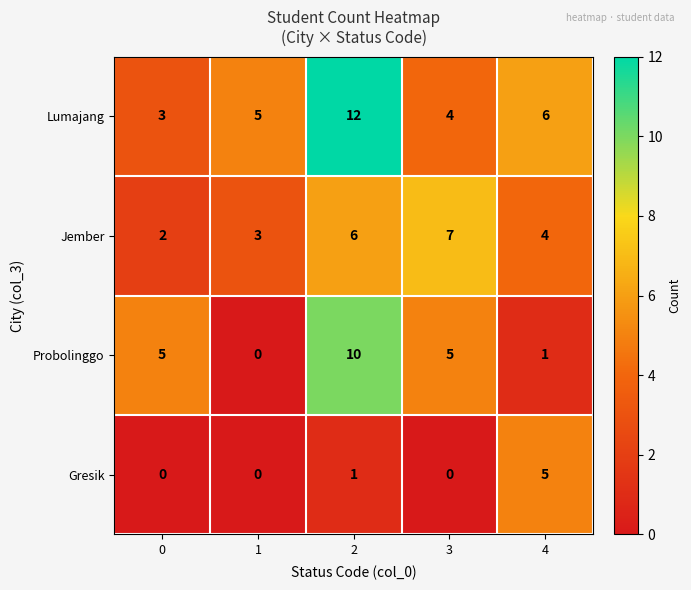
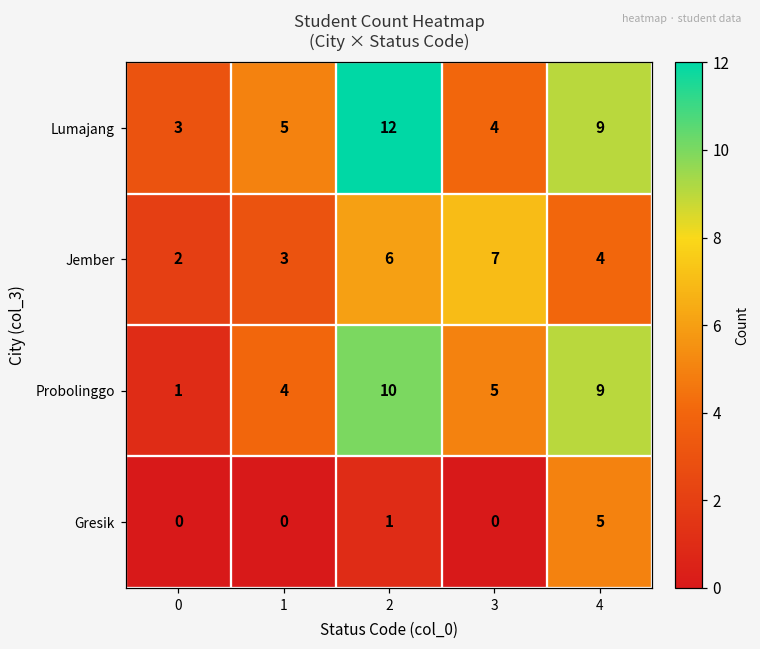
  {
    "Lumajang": {
      "0": 3,
      "1": 5,
      "2": 12,
      "3": 4,
-     "4": 6
+     "4": 9
    },
    "Jember": {
      "0": 2,
      "1": 3,
      "2": 6,
      "3": 7,
      "4": 4
    },
    "Probolinggo": {
-     "0": 5,
-     "1": 0,
+     "0": 1,
+     "1": 4,
      "2": 10,
      "3": 5,
-     "4": 1
+     "4": 9
    },
    "Gresik": {
      "0": 0,
      "1": 0,
      "2": 1,
      "3": 0,
      "4": 5
    }
  }
